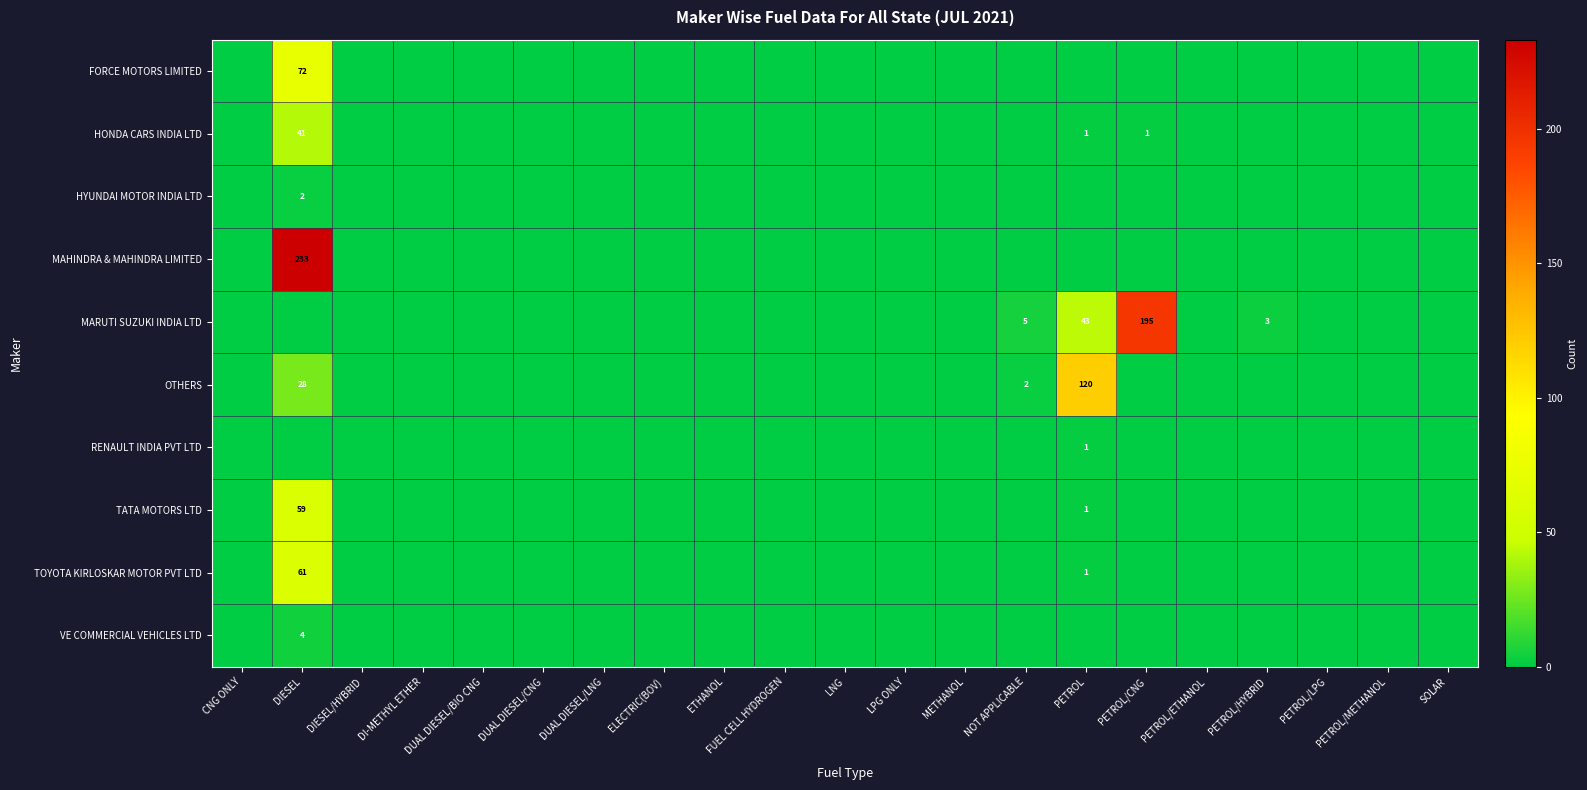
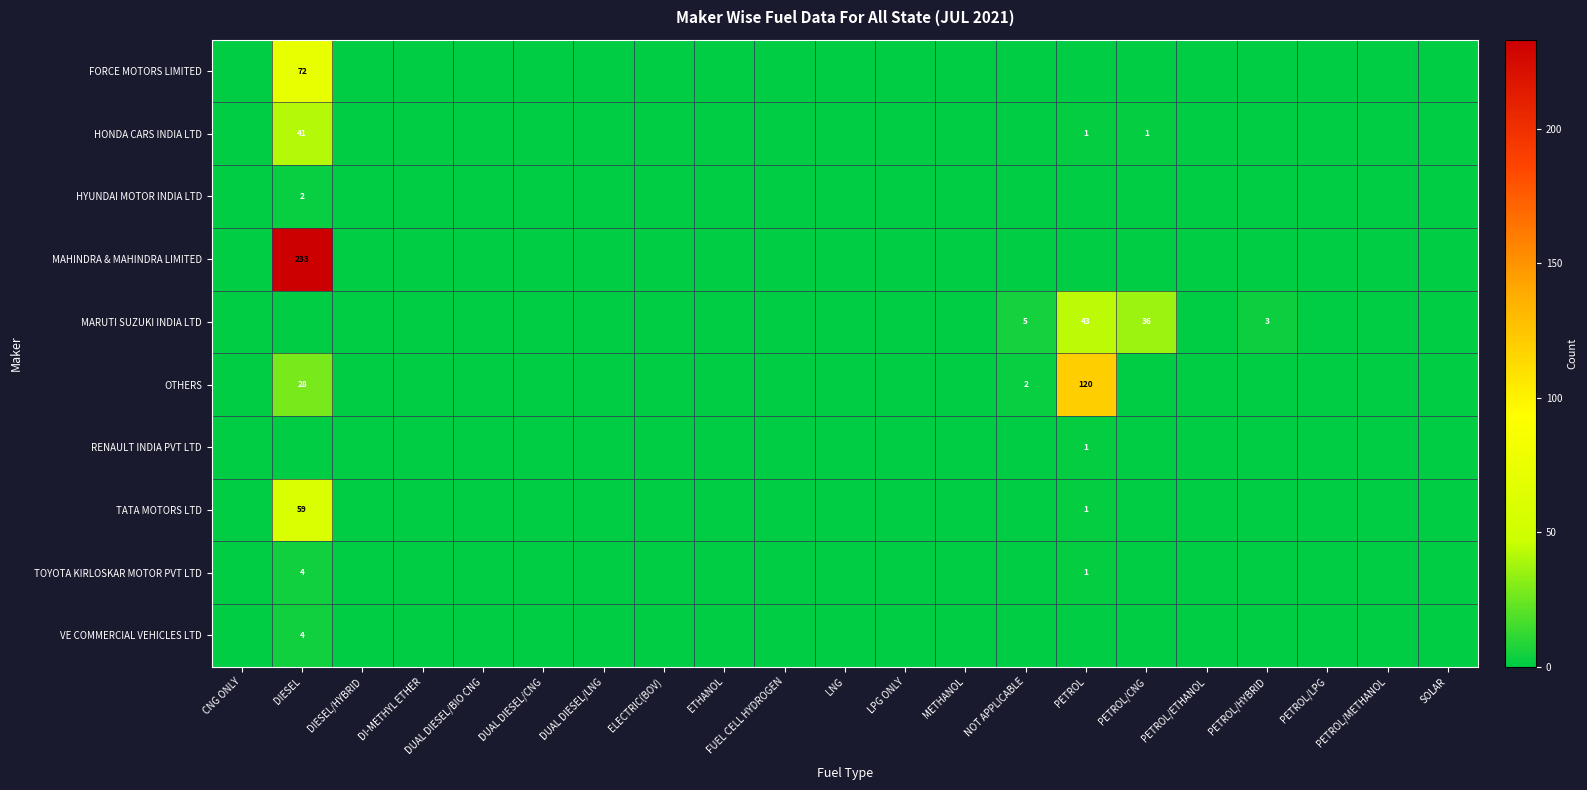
  {
    "FORCE MOTORS LIMITED": {
      "DIESEL": 72
    },
    "HONDA CARS INDIA LTD": {
      "DIESEL": 41,
      "PETROL": 1,
      "PETROL/CNG": 1
    },
    "HYUNDAI MOTOR INDIA LTD": {
      "DIESEL": 2
    },
    "MAHINDRA & MAHINDRA LIMITED": {
      "DIESEL": 233
    },
    "MARUTI SUZUKI INDIA LTD": {
      "NOT APPLICABLE": 5,
      "PETROL": 43,
-     "PETROL/CNG": 195,
+     "PETROL/CNG": 36,
      "PETROL/HYBRID": 3
    },
    "OTHERS": {
      "DIESEL": 28,
      "NOT APPLICABLE": 2,
      "PETROL": 120
    },
    "RENAULT INDIA PVT LTD": {
      "PETROL": 1
    },
    "TATA MOTORS LTD": {
      "DIESEL": 59,
      "PETROL": 1
    },
    "TOYOTA KIRLOSKAR MOTOR PVT LTD": {
-     "DIESEL": 61,
+     "DIESEL": 4,
      "PETROL": 1
    },
    "VE COMMERCIAL VEHICLES LTD": {
      "DIESEL": 4
    }
  }
